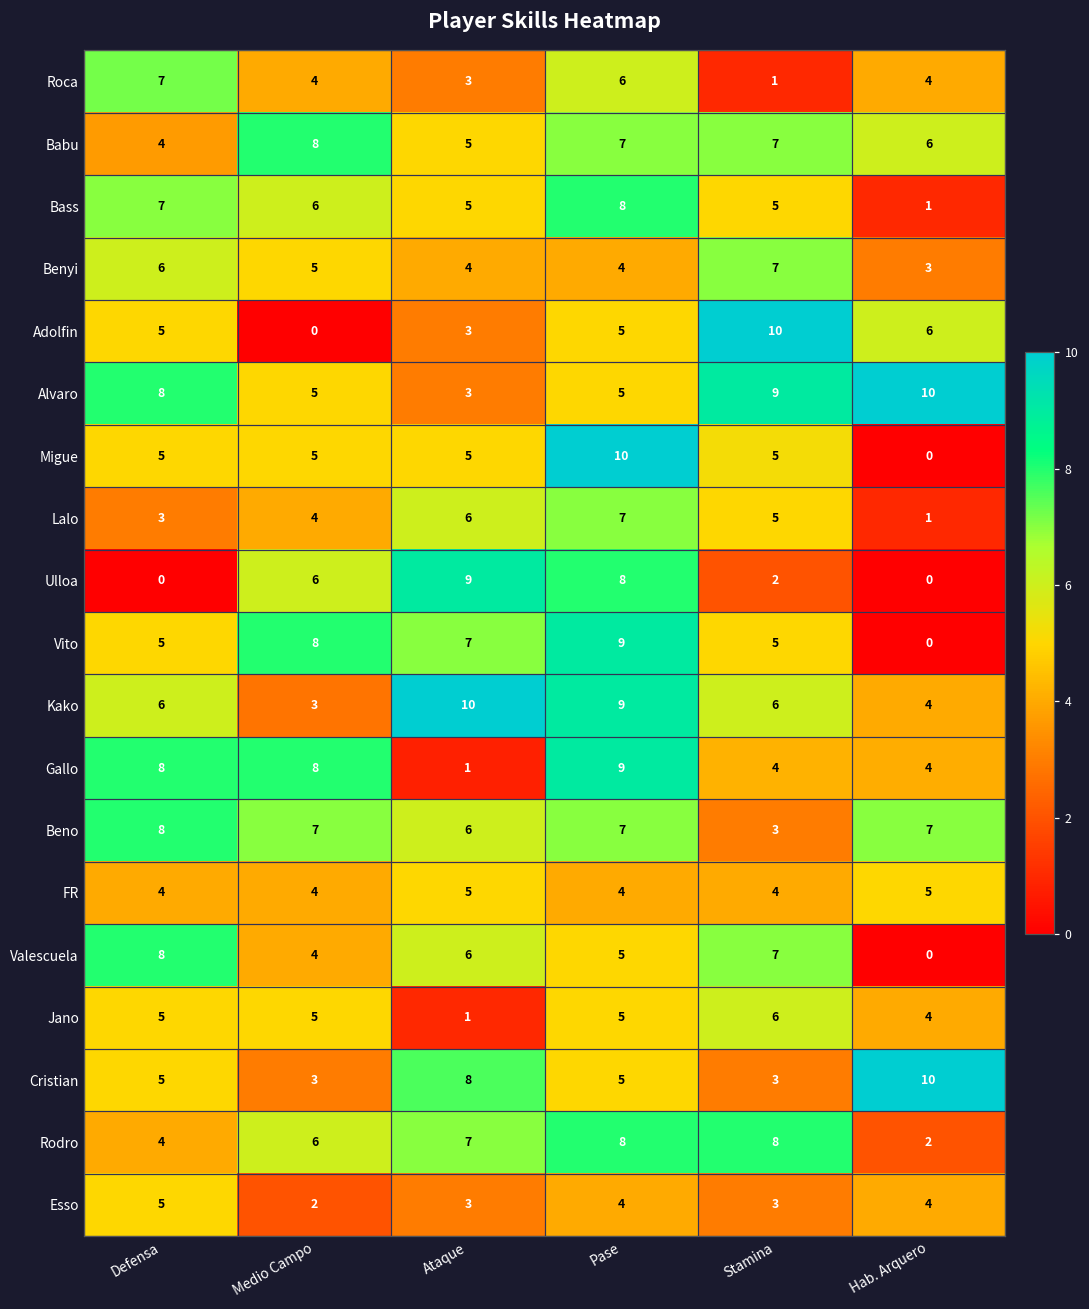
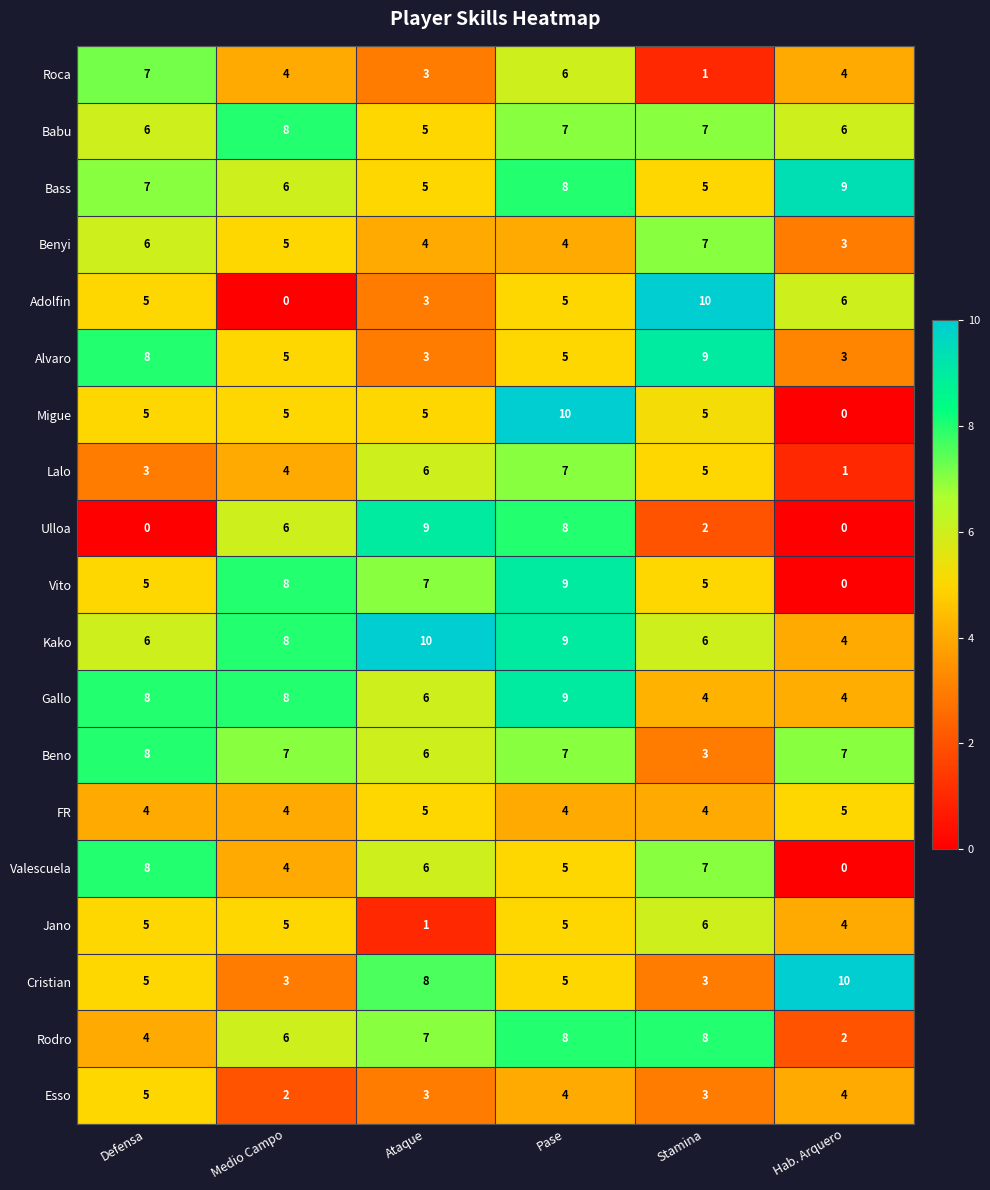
  {
    "Roca": {
      "Defensa": 7,
      "Medio Campo": 4,
      "Ataque": 3,
      "Pase": 6,
      "Stamina": 1,
      "Hab. Arquero": 4
    },
    "Babu": {
-     "Defensa": 4,
+     "Defensa": 6,
      "Medio Campo": 8,
      "Ataque": 5,
      "Pase": 7,
      "Stamina": 7,
      "Hab. Arquero": 6
    },
    "Bass": {
      "Defensa": 7,
      "Medio Campo": 6,
      "Ataque": 5,
      "Pase": 8,
      "Stamina": 5,
-     "Hab. Arquero": 1
+     "Hab. Arquero": 9
    },
    "Benyi": {
      "Defensa": 6,
      "Medio Campo": 5,
      "Ataque": 4,
      "Pase": 4,
      "Stamina": 7,
      "Hab. Arquero": 3
    },
    "Adolfin": {
      "Defensa": 5,
      "Medio Campo": 0,
      "Ataque": 3,
      "Pase": 5,
      "Stamina": 10,
      "Hab. Arquero": 6
    },
    "Alvaro": {
      "Defensa": 8,
      "Medio Campo": 5,
      "Ataque": 3,
      "Pase": 5,
      "Stamina": 9,
-     "Hab. Arquero": 10
+     "Hab. Arquero": 3
    },
    "Migue": {
      "Defensa": 5,
      "Medio Campo": 5,
      "Ataque": 5,
      "Pase": 10,
      "Stamina": 5,
      "Hab. Arquero": 0
    },
    "Lalo": {
      "Defensa": 3,
      "Medio Campo": 4,
      "Ataque": 6,
      "Pase": 7,
      "Stamina": 5,
      "Hab. Arquero": 1
    },
    "Ulloa": {
      "Defensa": 0,
      "Medio Campo": 6,
      "Ataque": 9,
      "Pase": 8,
      "Stamina": 2,
      "Hab. Arquero": 0
    },
    "Vito": {
      "Defensa": 5,
      "Medio Campo": 8,
      "Ataque": 7,
      "Pase": 9,
      "Stamina": 5,
      "Hab. Arquero": 0
    },
    "Kako": {
      "Defensa": 6,
-     "Medio Campo": 3,
+     "Medio Campo": 8,
      "Ataque": 10,
      "Pase": 9,
      "Stamina": 6,
      "Hab. Arquero": 4
    },
    "Gallo": {
      "Defensa": 8,
      "Medio Campo": 8,
-     "Ataque": 1,
+     "Ataque": 6,
      "Pase": 9,
      "Stamina": 4,
      "Hab. Arquero": 4
    },
    "Beno": {
      "Defensa": 8,
      "Medio Campo": 7,
      "Ataque": 6,
      "Pase": 7,
      "Stamina": 3,
      "Hab. Arquero": 7
    },
    "FR": {
      "Defensa": 4,
      "Medio Campo": 4,
      "Ataque": 5,
      "Pase": 4,
      "Stamina": 4,
      "Hab. Arquero": 5
    },
    "Valescuela": {
      "Defensa": 8,
      "Medio Campo": 4,
      "Ataque": 6,
      "Pase": 5,
      "Stamina": 7,
      "Hab. Arquero": 0
    },
    "Jano": {
      "Defensa": 5,
      "Medio Campo": 5,
      "Ataque": 1,
      "Pase": 5,
      "Stamina": 6,
      "Hab. Arquero": 4
    },
    "Cristian": {
      "Defensa": 5,
      "Medio Campo": 3,
      "Ataque": 8,
      "Pase": 5,
      "Stamina": 3,
      "Hab. Arquero": 10
    },
    "Rodro": {
      "Defensa": 4,
      "Medio Campo": 6,
      "Ataque": 7,
      "Pase": 8,
      "Stamina": 8,
      "Hab. Arquero": 2
    },
    "Esso": {
      "Defensa": 5,
      "Medio Campo": 2,
      "Ataque": 3,
      "Pase": 4,
      "Stamina": 3,
      "Hab. Arquero": 4
    }
  }
